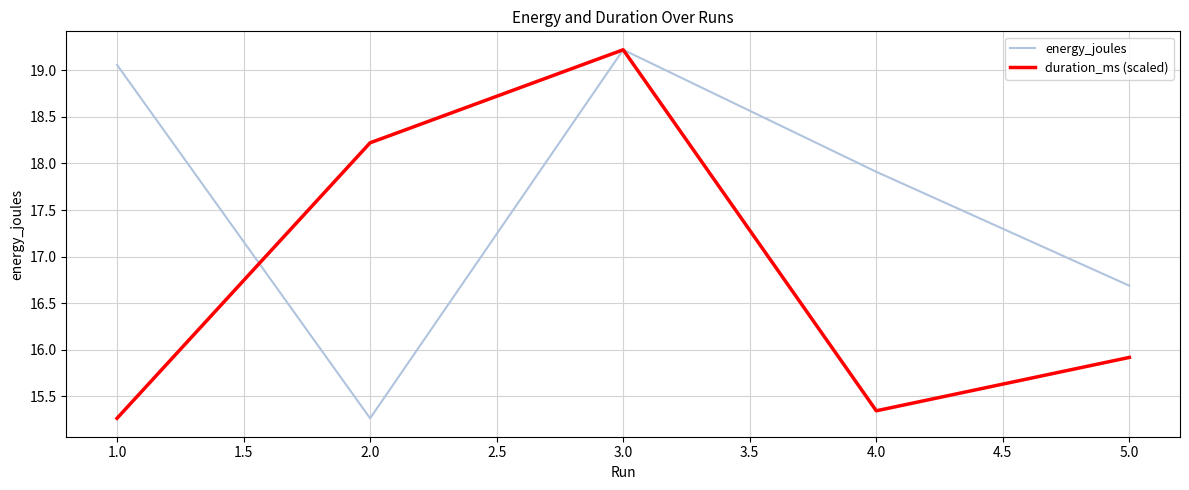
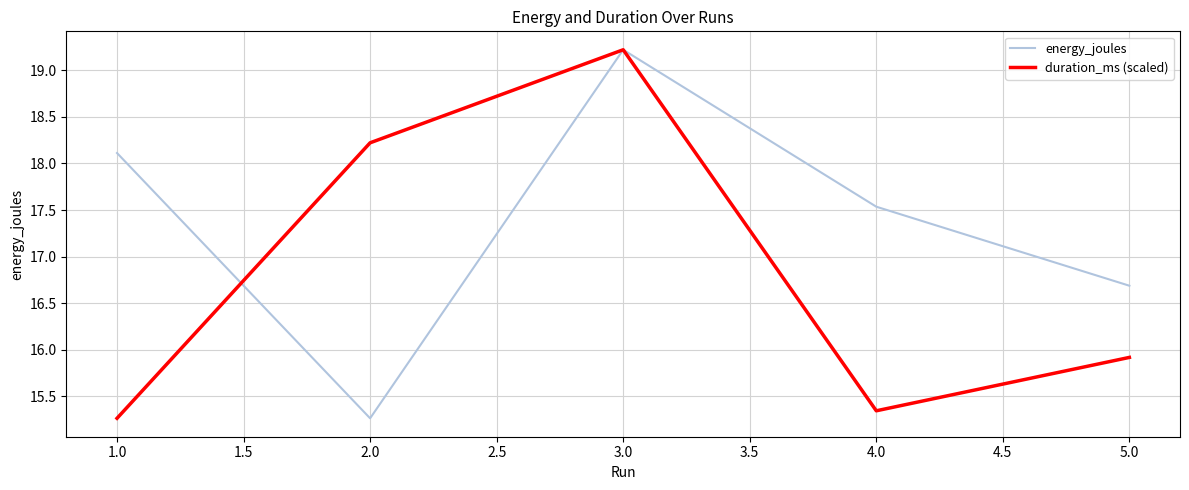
  {
    "energy_joules": {
-     "1.0": 19.1,
+     "1.0": 18.1,
      "2.0": 15.3,
-     "4.0": 17.9,
+     "4.0": 17.5,
      "5.0": 16.7
    },
    "duration_ms (scaled)": {
      "1.0": 15.3,
      "2.0": 18.2,
      "4.0": 15.3,
      "5.0": 15.9
    }
  }
